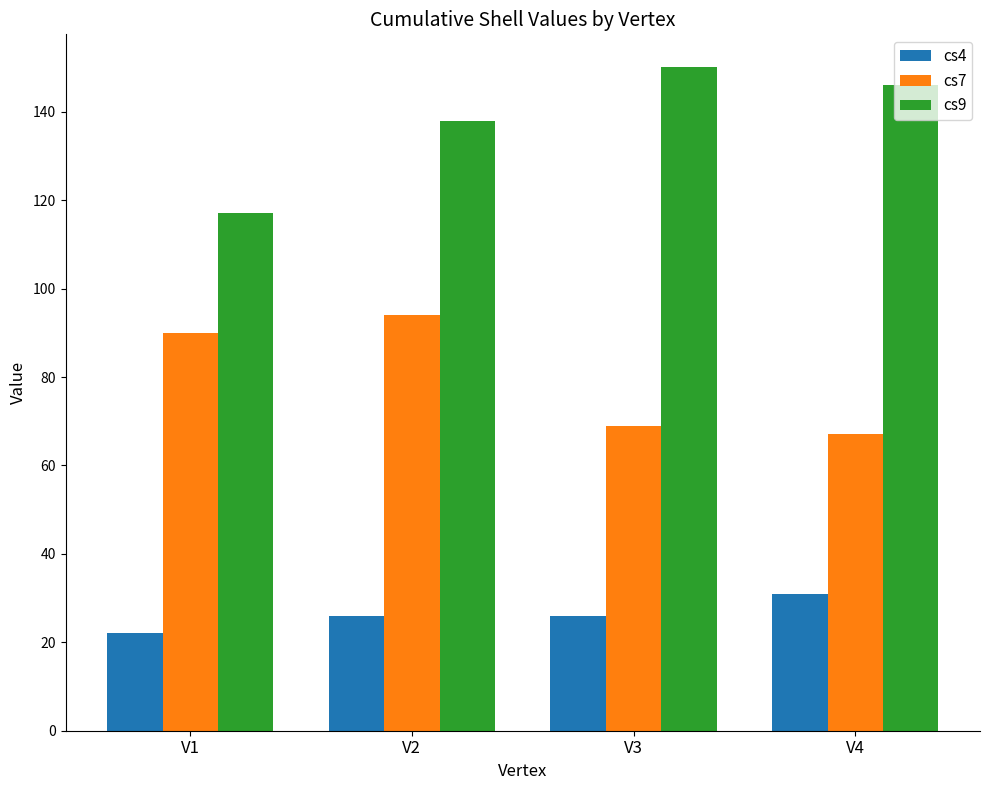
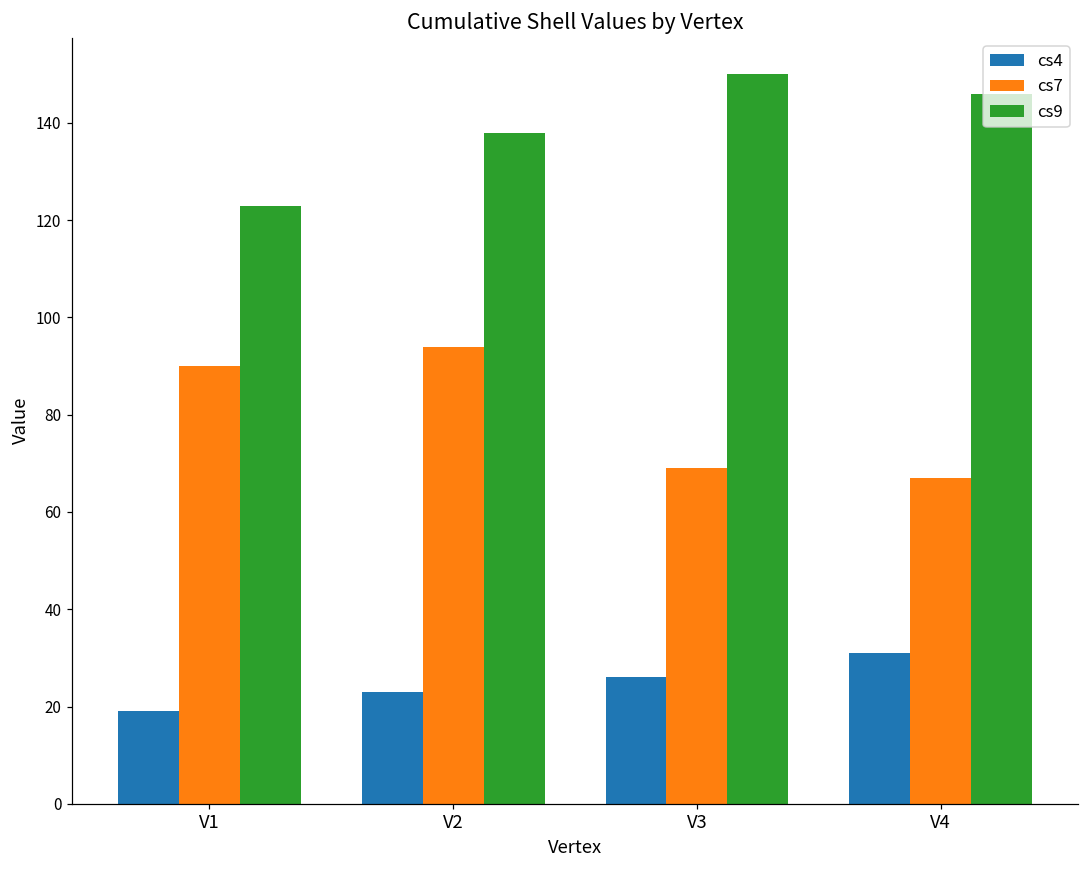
  {
    "cs4": {
-     "V1": 22,
-     "V2": 26,
+     "V1": 19,
+     "V2": 23,
      "V3": 26,
      "V4": 31
    },
    "cs7": {
      "V1": 90,
      "V2": 94,
      "V3": 69,
      "V4": 67
    },
    "cs9": {
-     "V1": 117,
+     "V1": 123,
      "V2": 138,
      "V3": 150
    }
  }
